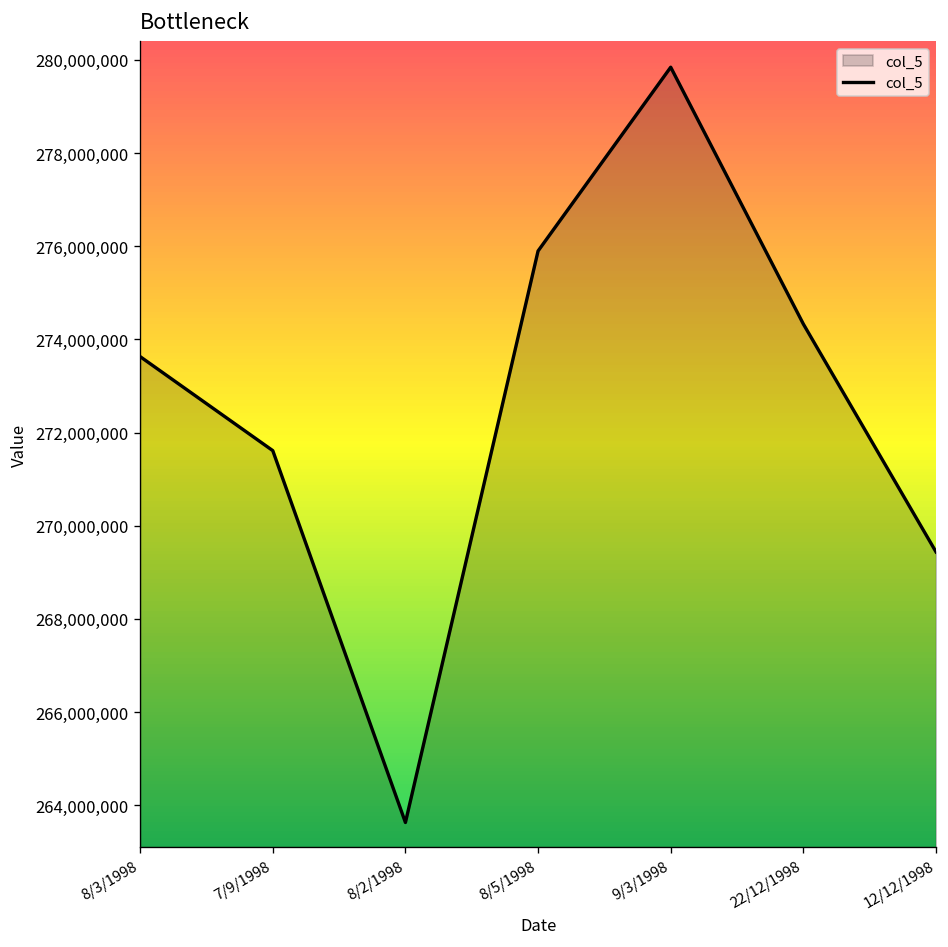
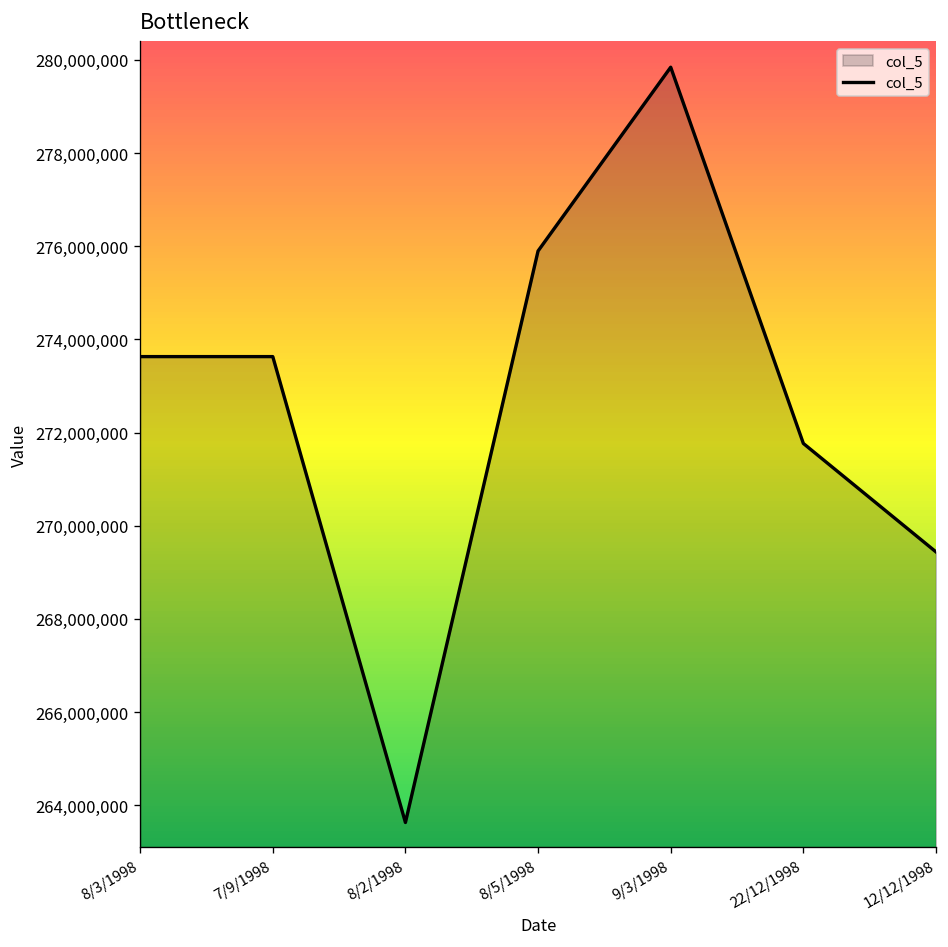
  {
    "8/3/1998": "273,600,000",
-   "7/9/1998": "271,600,000",
+   "7/9/1998": "273,600,000",
    "8/2/1998": "263,600,000",
    "8/5/1998": "275,900,000",
    "9/3/1998": "279,800,000",
-   "22/12/1998": "274,300,000",
+   "22/12/1998": "271,800,000",
    "12/12/1998": "269,400,000"
  }
